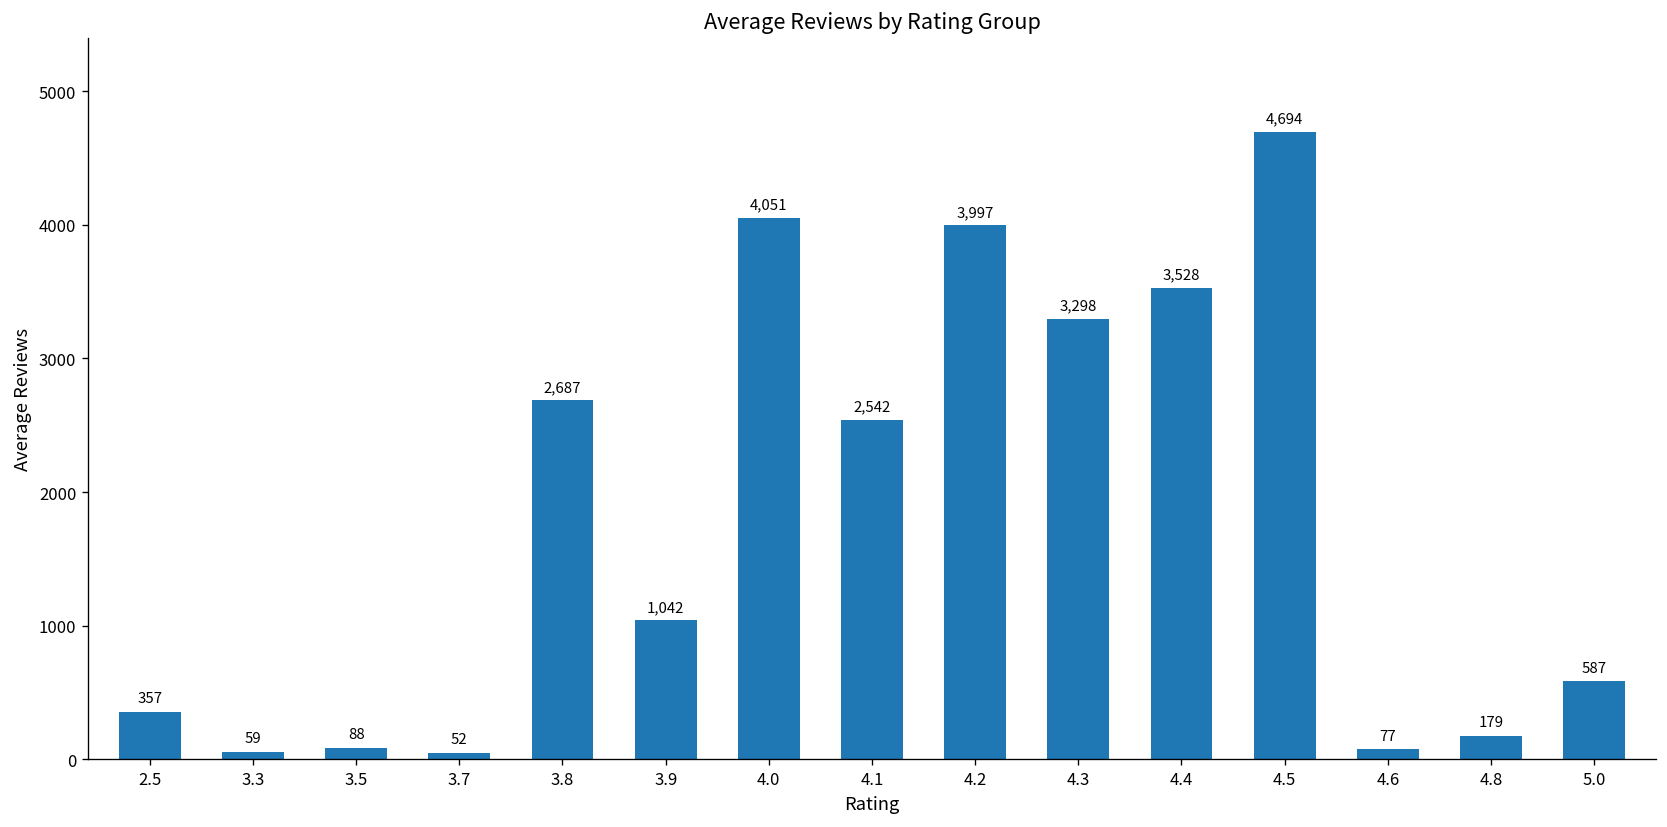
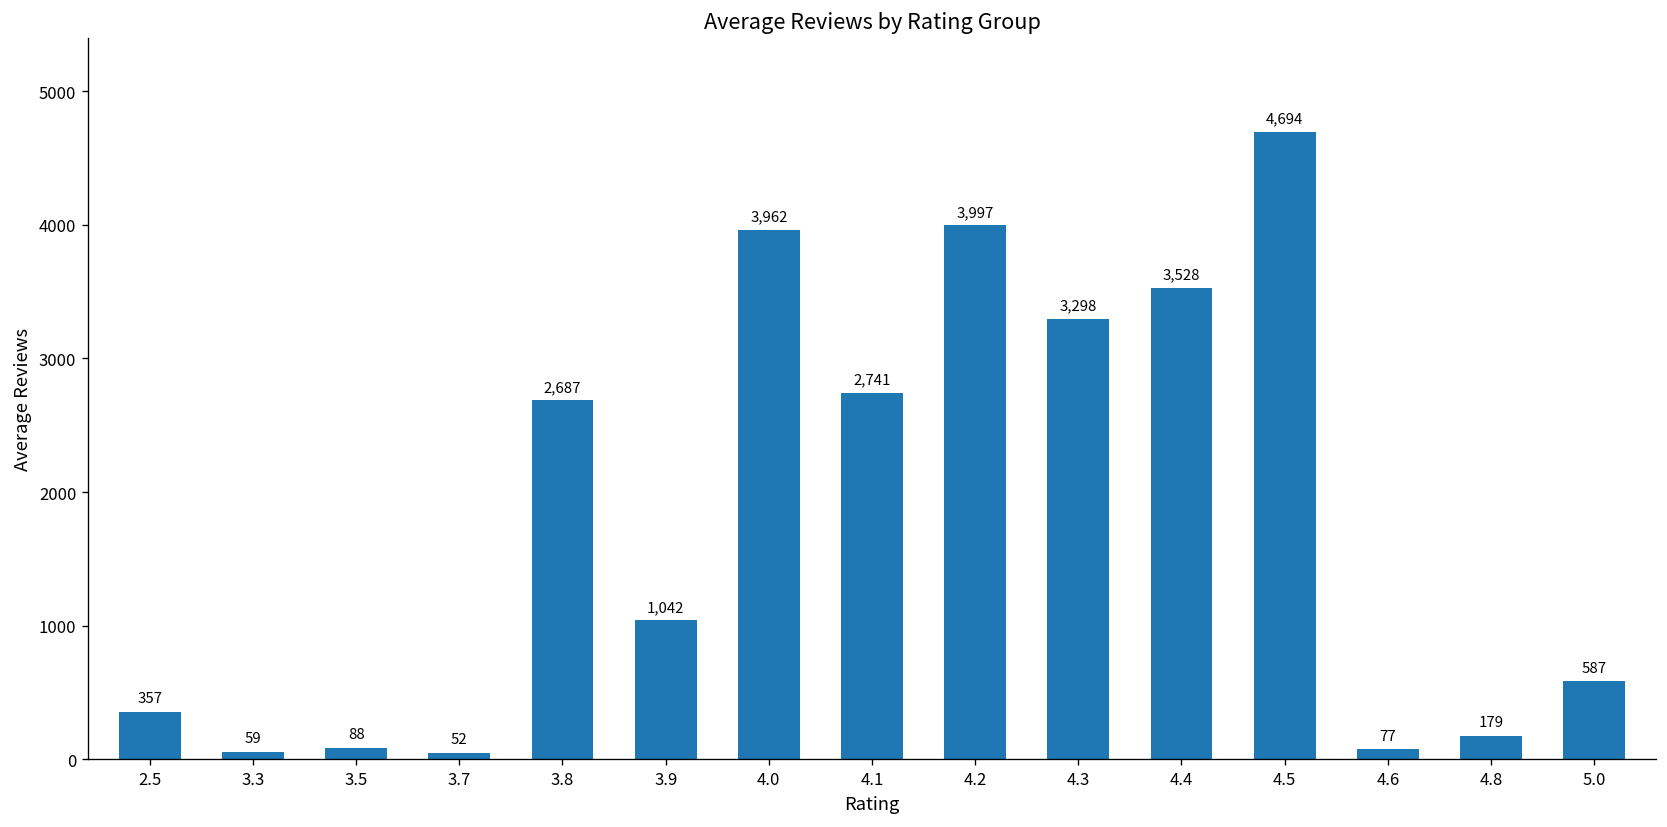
  {
    "2.5": "357",
    "3.3": "59",
    "3.5": "88",
    "3.7": "52",
    "3.8": "2,687",
    "3.9": "1,042",
-   "4.0": "4,051",
-   "4.1": "2,542",
+   "4.0": "3,962",
+   "4.1": "2,741",
    "4.2": "3,997",
    "4.3": "3,298",
    "4.4": "3,528",
    "4.5": "4,694",
    "4.6": "77",
    "4.8": "179",
    "5.0": "587"
  }
